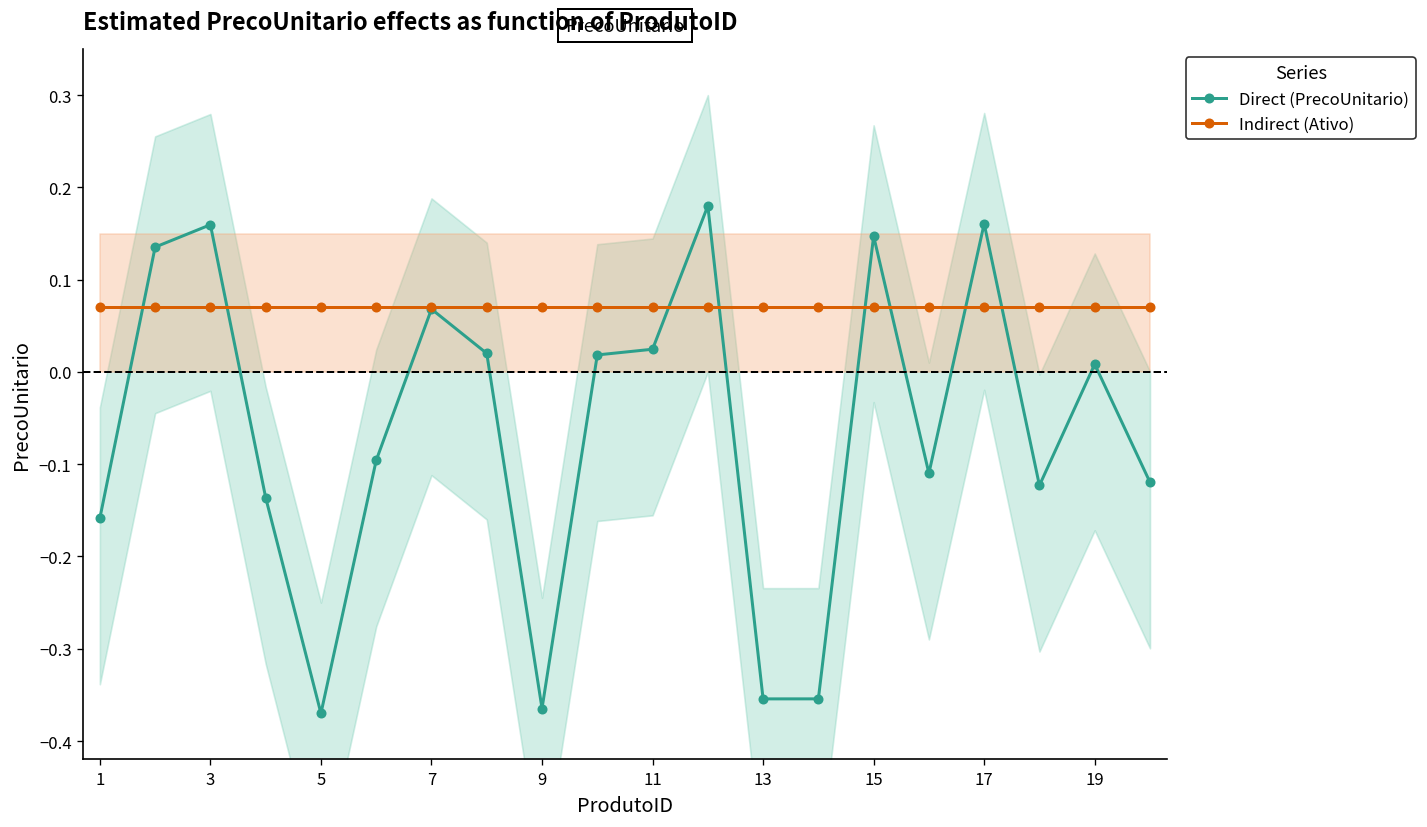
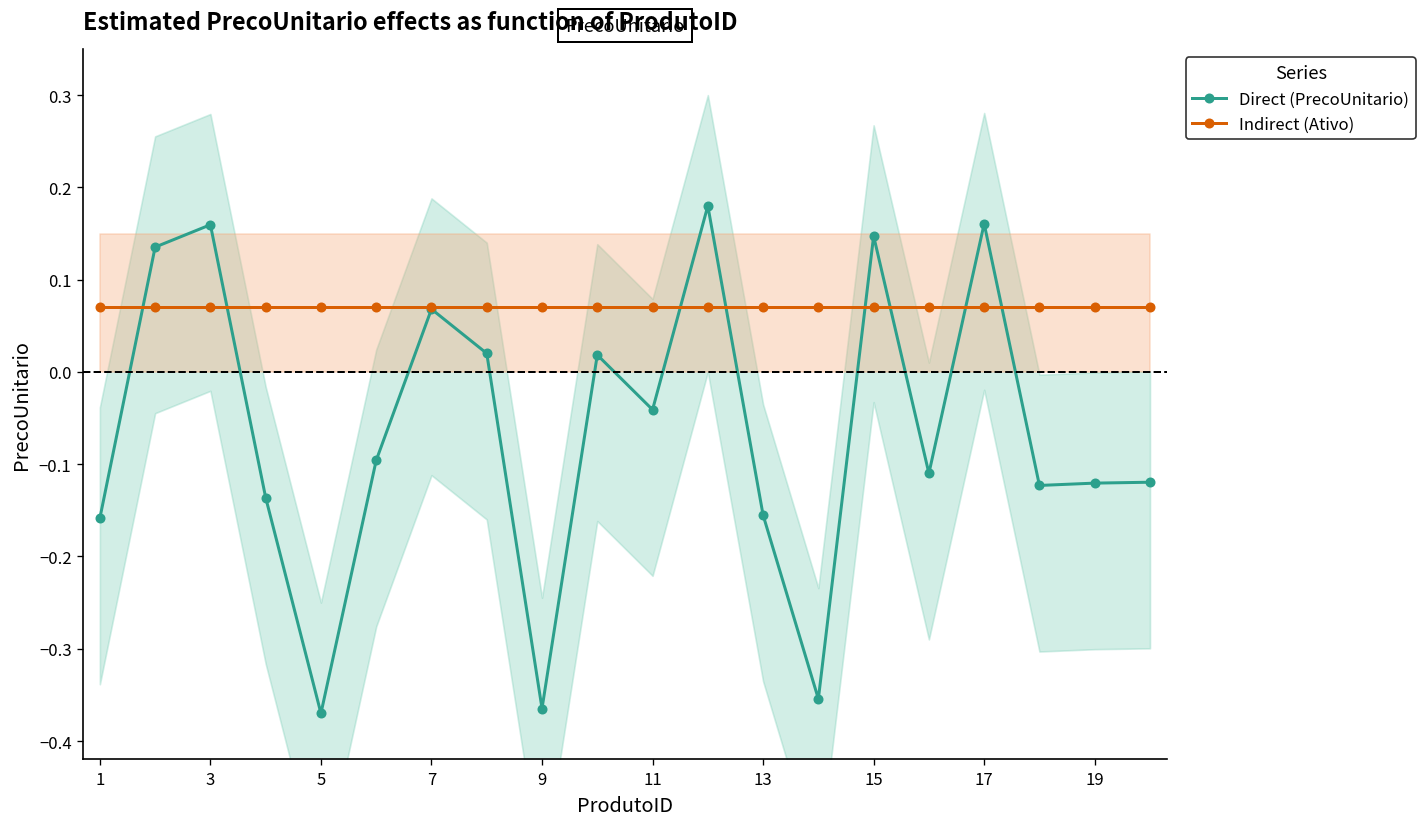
  {
    "Direct (PrecoUnitario)": {
      "1": -0.16,
      "3": 0.16,
      "5": -0.37,
      "9": -0.36,
-     "11": 0.02,
-     "13": -0.35,
+     "11": -0.04,
+     "13": -0.16,
      "17": 0.16,
-     "19": 0.01
+     "19": -0.12
    },
    "Indirect (Ativo)": {
      "1": 0.07,
      "3": 0.07,
      "5": 0.07,
      "9": 0.07,
      "11": 0.07,
      "13": 0.07,
      "15": 0.07,
      "17": 0.07,
      "19": 0.07
    }
  }
